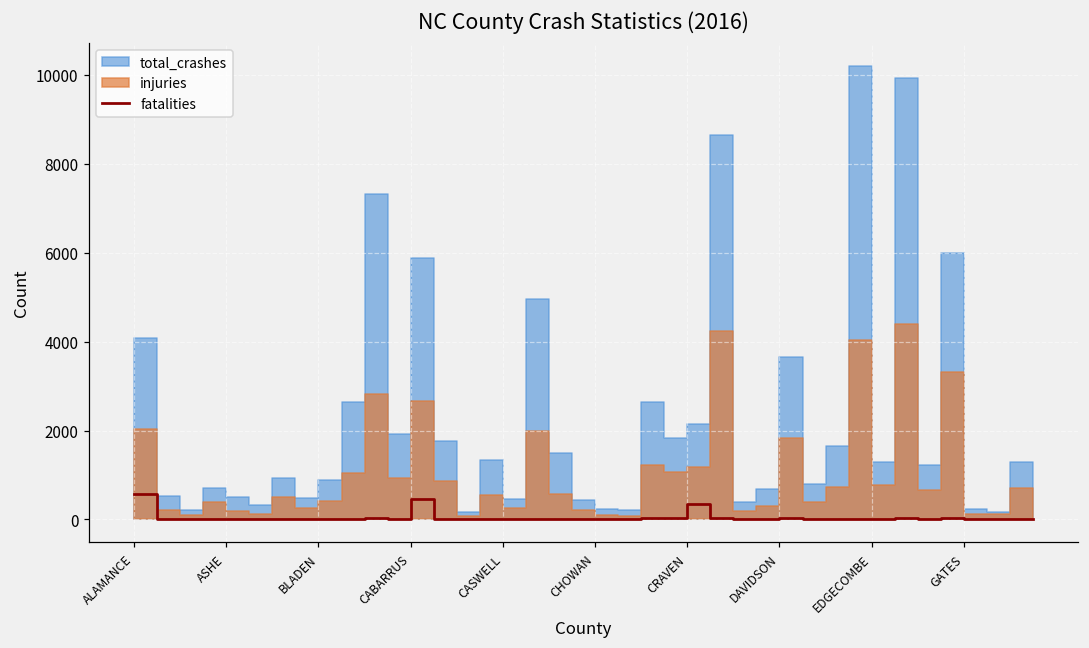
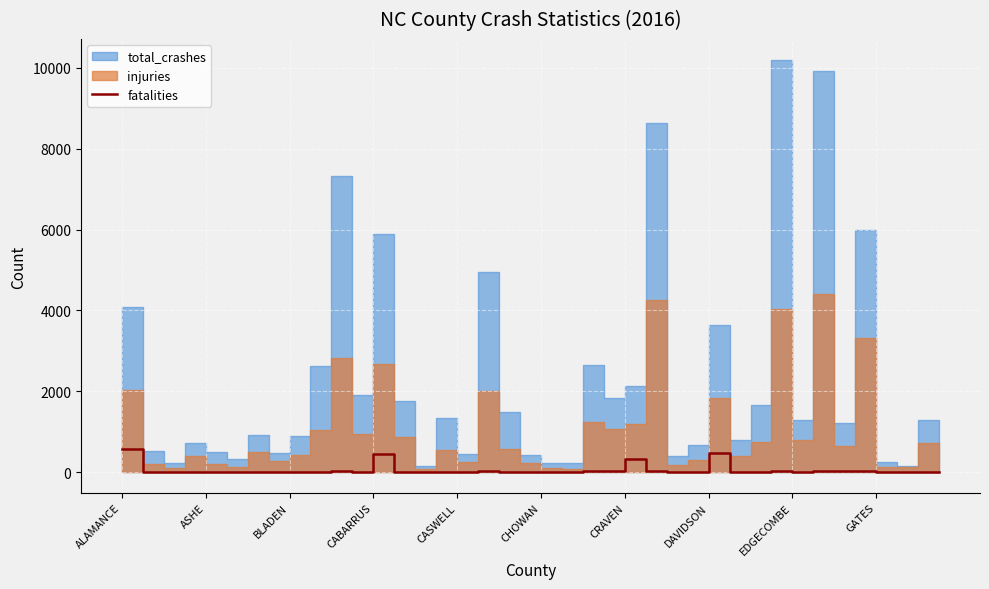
  {
    "fatalities": {
      "ALAMANCE": 600,
      "ASHE": 0,
      "BLADEN": 0,
      "CABARRUS": 500,
      "CASWELL": 0,
      "CHOWAN": 0,
      "CRAVEN": 300,
-     "DAVIDSON": 0,
+     "DAVIDSON": 500,
      "EDGECOMBE": 0,
      "GATES": 0
    }
  }
